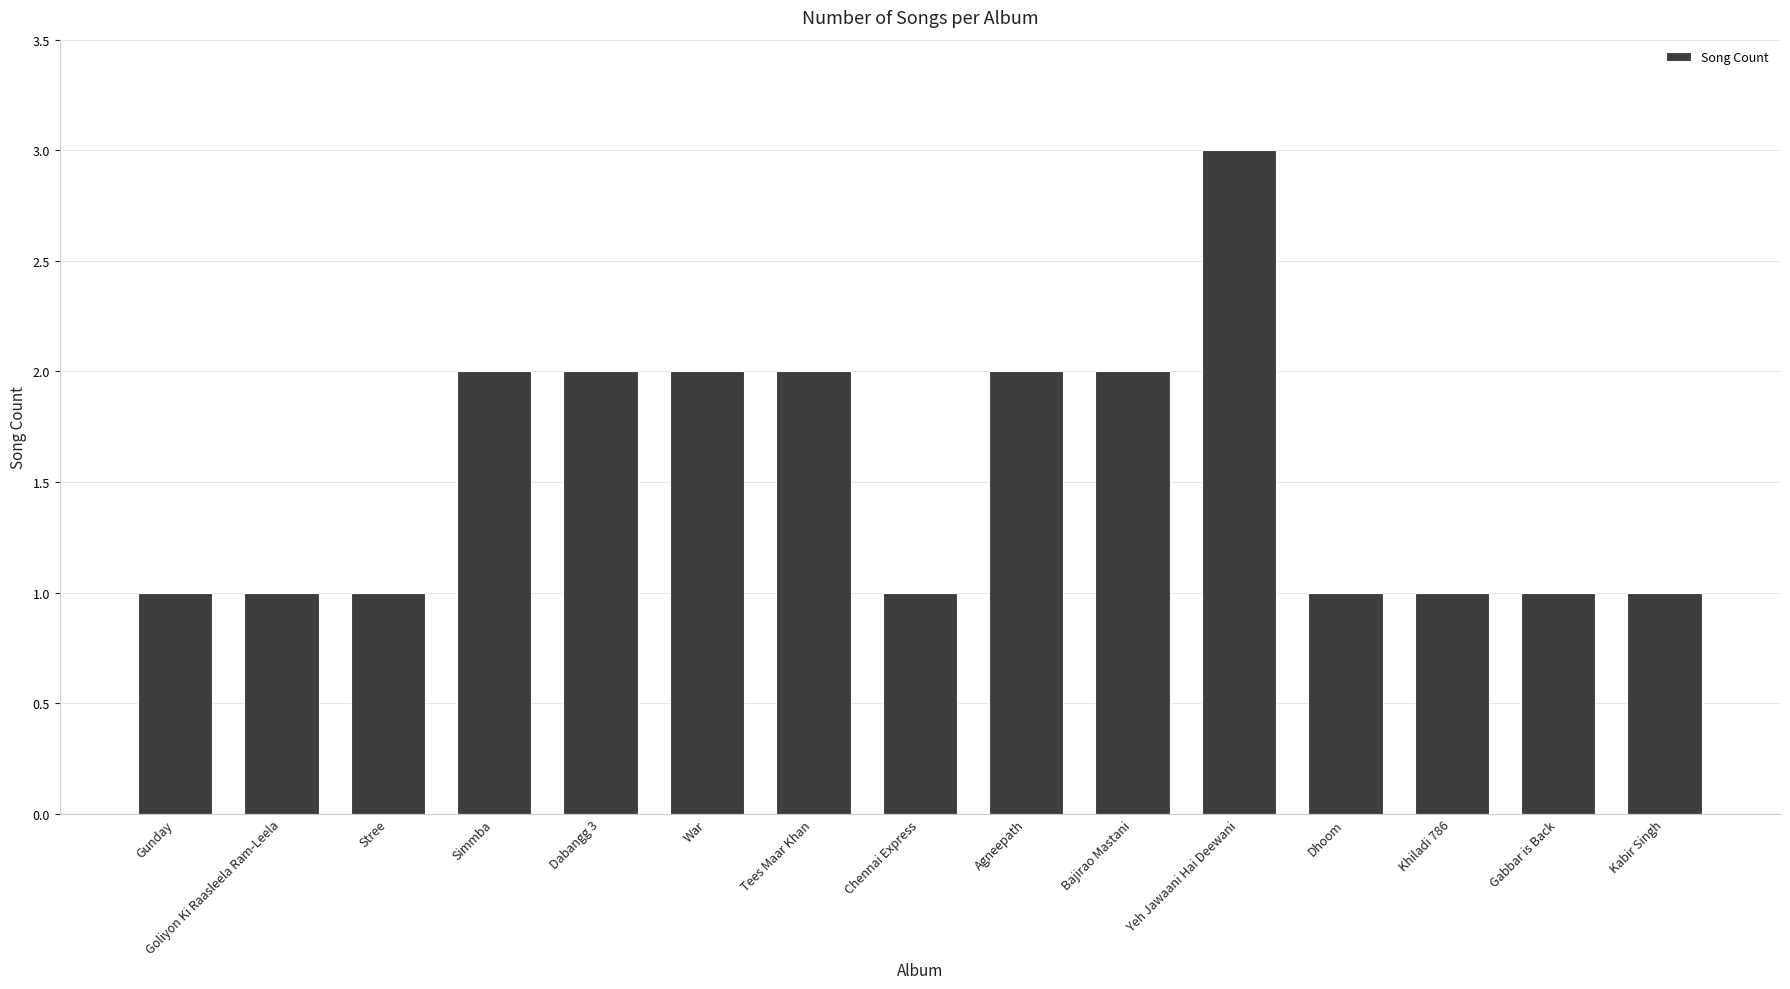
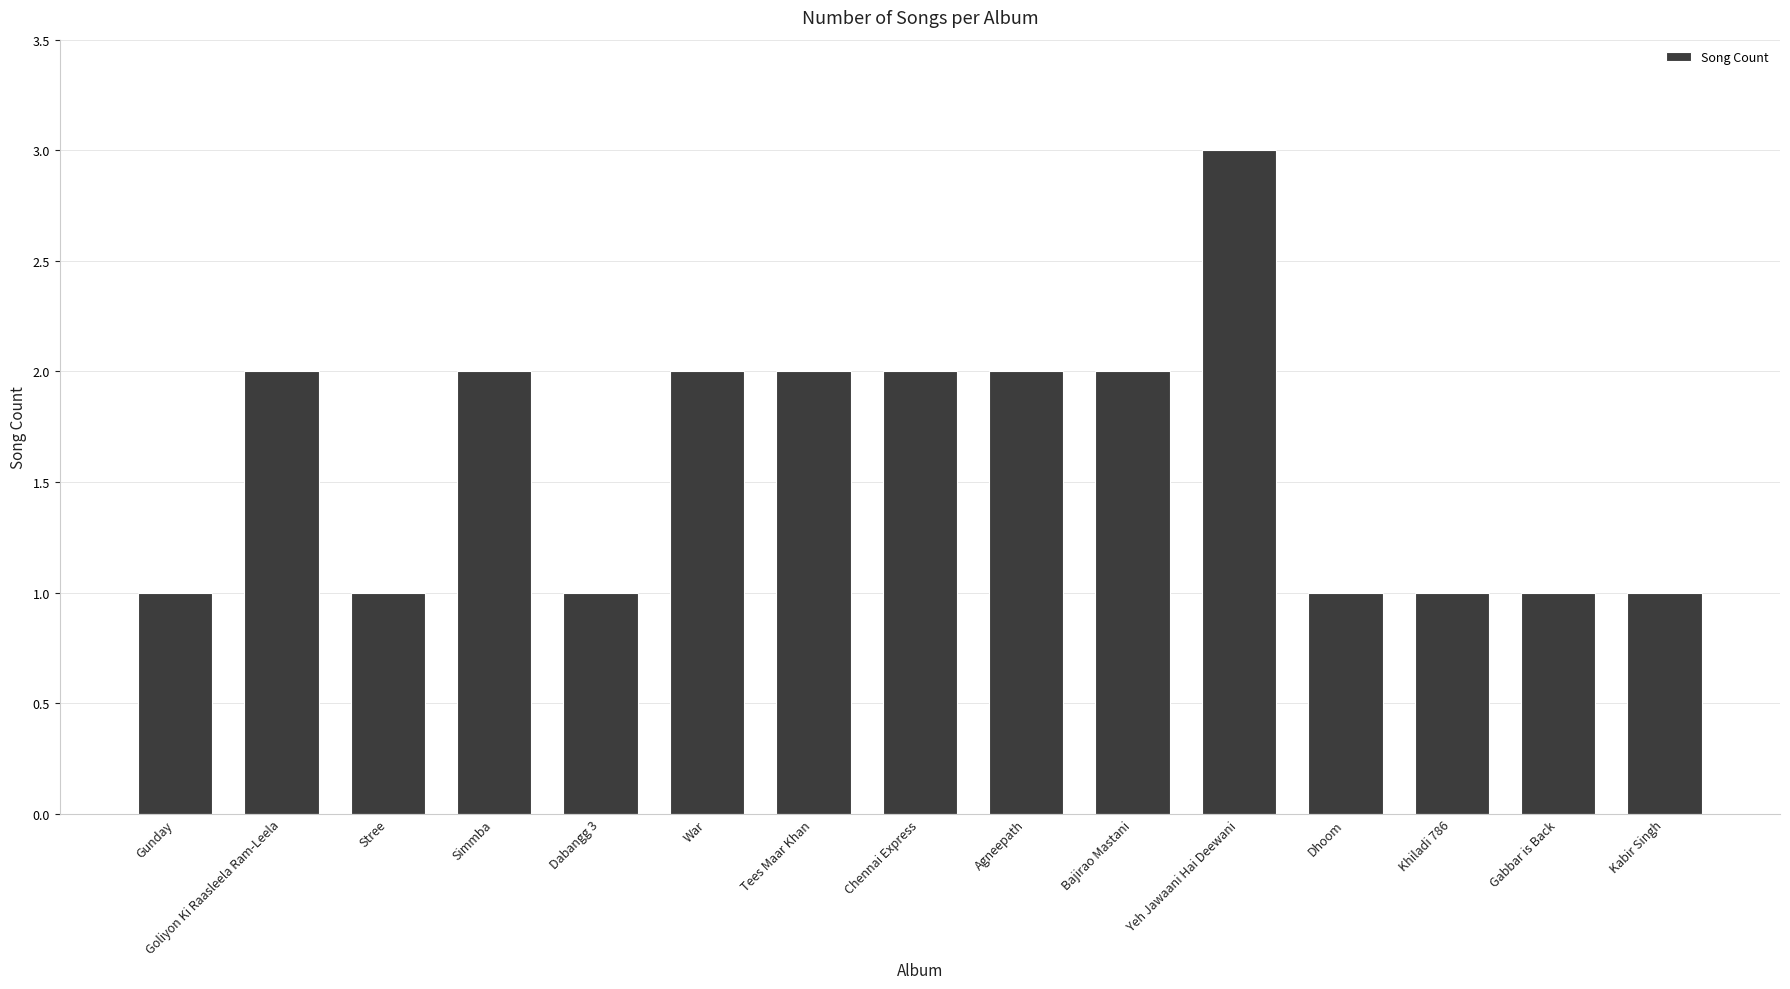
  {
    "Gunday": 1,
-   "Goliyon Ki Raasleela Ram-Leela": 1,
+   "Goliyon Ki Raasleela Ram-Leela": 2,
    "Stree": 1,
    "Simmba": 2,
-   "Dabangg 3": 2,
+   "Dabangg 3": 1,
    "War": 2,
    "Tees Maar Khan": 2,
-   "Chennai Express": 1,
+   "Chennai Express": 2,
    "Agneepath": 2,
    "Bajirao Mastani": 2,
    "Yeh Jawaani Hai Deewani": 3,
    "Dhoom": 1,
    "Khiladi 786": 1,
    "Gabbar is Back": 1,
    "Kabir Singh": 1
  }
